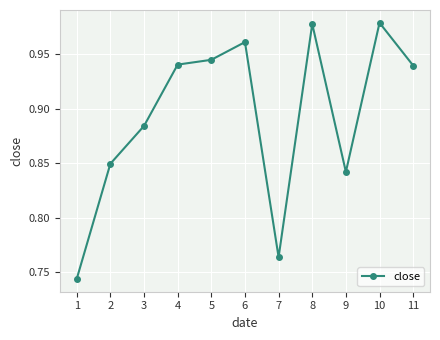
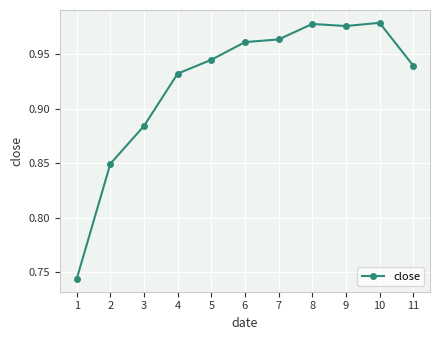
  {
    "1": 0.744,
    "2": 0.850,
    "3": 0.884,
-   "4": 0.940,
+   "4": 0.932,
    "5": 0.945,
    "6": 0.961,
-   "7": 0.764,
+   "7": 0.964,
    "8": 0.978,
-   "9": 0.842,
+   "9": 0.976,
    "10": 0.979,
    "11": 0.940
  }
